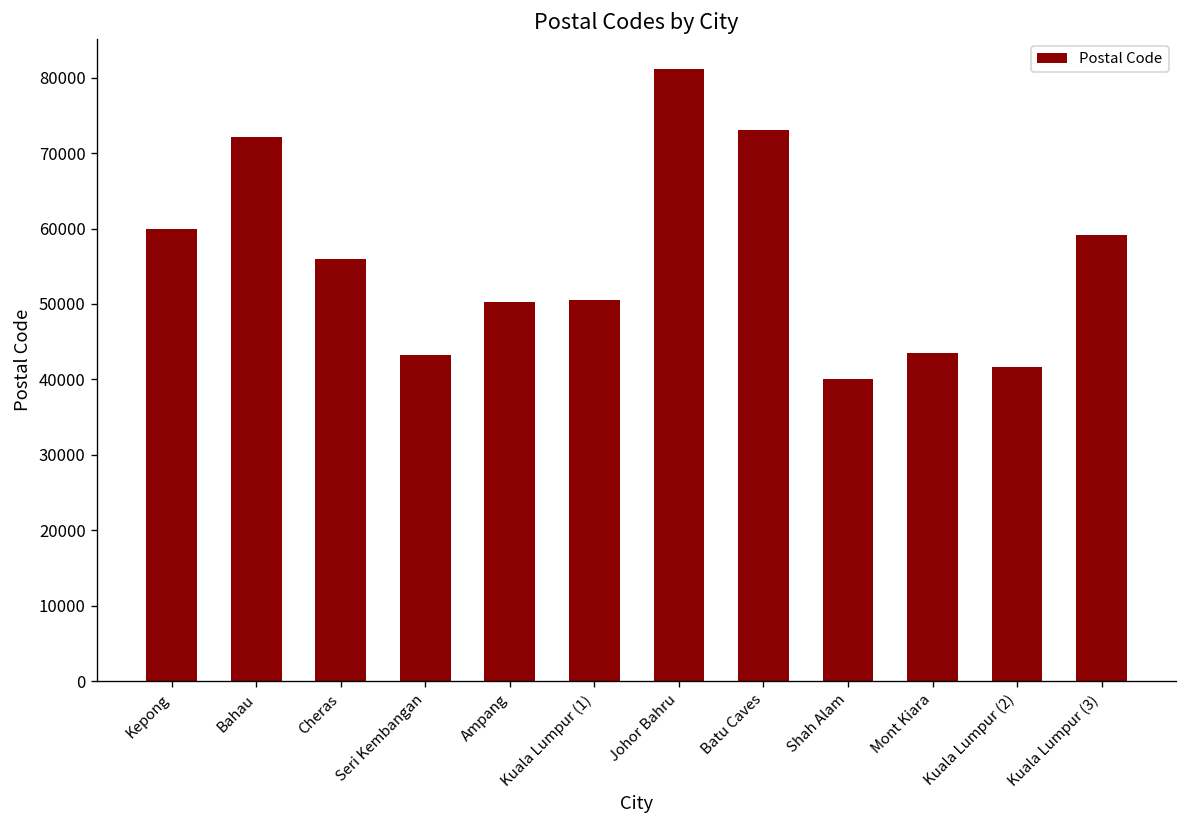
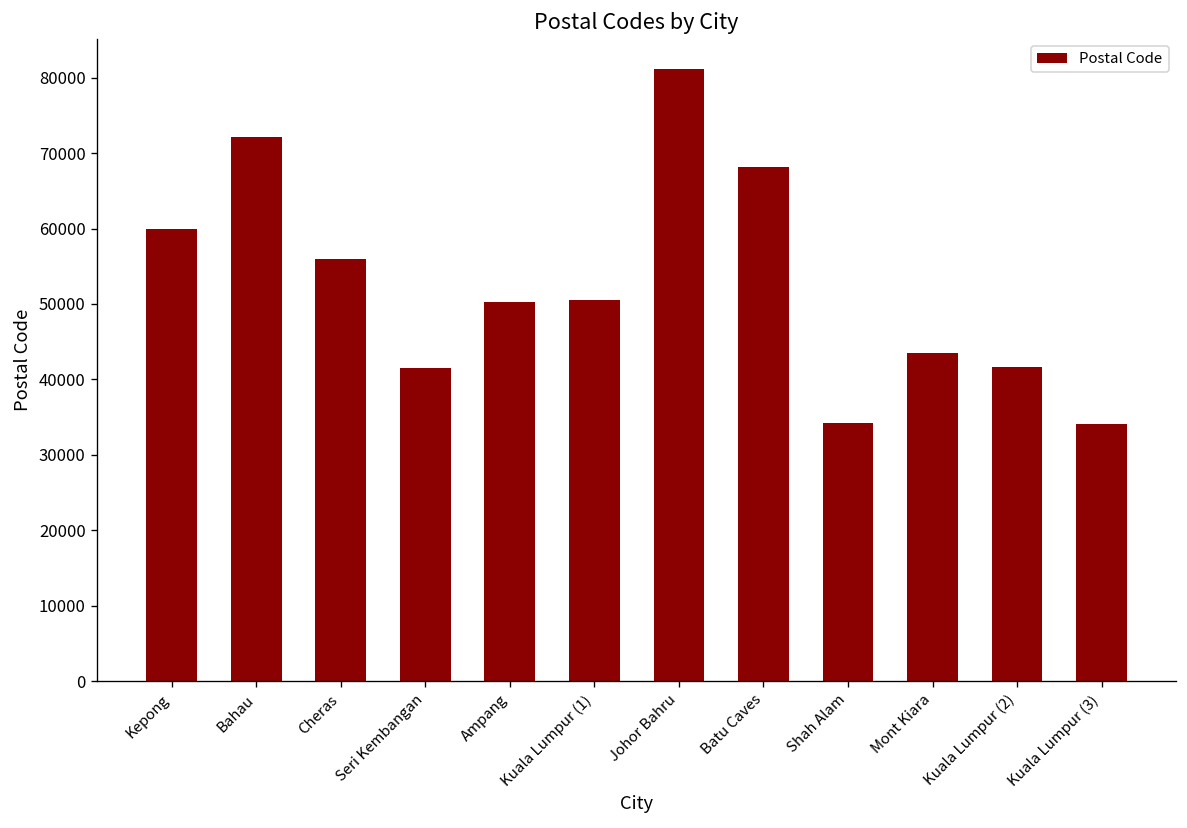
  {
    "Kepong": 60000,
    "Bahau": 72000,
    "Cheras": 56000,
-   "Seri Kembangan": 43000,
+   "Seri Kembangan": 41000,
    "Ampang": 50000,
    "Kuala Lumpur (1)": 50000,
    "Johor Bahru": 81000,
-   "Batu Caves": 73000,
-   "Shah Alam": 40000,
+   "Batu Caves": 68000,
+   "Shah Alam": 34000,
    "Mont Kiara": 44000,
    "Kuala Lumpur (2)": 42000,
-   "Kuala Lumpur (3)": 59000
+   "Kuala Lumpur (3)": 34000
  }
